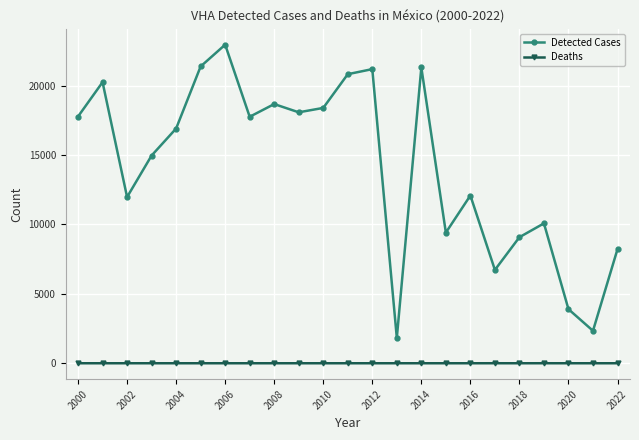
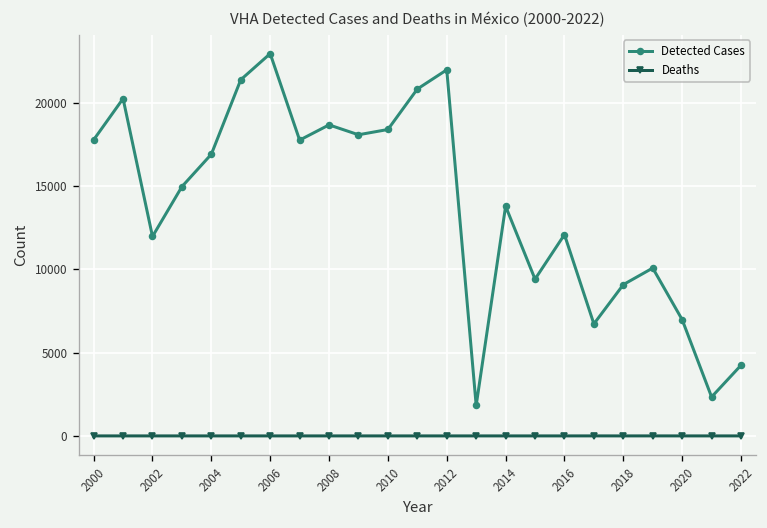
  {
    "Detected Cases": {
      "2000": 17800,
      "2002": 12000,
      "2004": 16900,
      "2006": 23000,
      "2008": 18700,
      "2010": 18400,
-     "2012": 21200,
-     "2014": 21300,
+     "2012": 22000,
+     "2014": 13800,
      "2016": 12100,
      "2018": 9100,
-     "2020": 3900,
-     "2022": 8200
+     "2020": 7000,
+     "2022": 4200
    },
    "Deaths": {
      "2000": 0,
      "2002": 0,
      "2004": 0,
      "2006": 0,
      "2008": 0,
      "2010": 0,
      "2012": 0,
      "2014": 0,
      "2016": 0,
      "2018": 0,
      "2020": 0,
      "2022": 0
    }
  }
